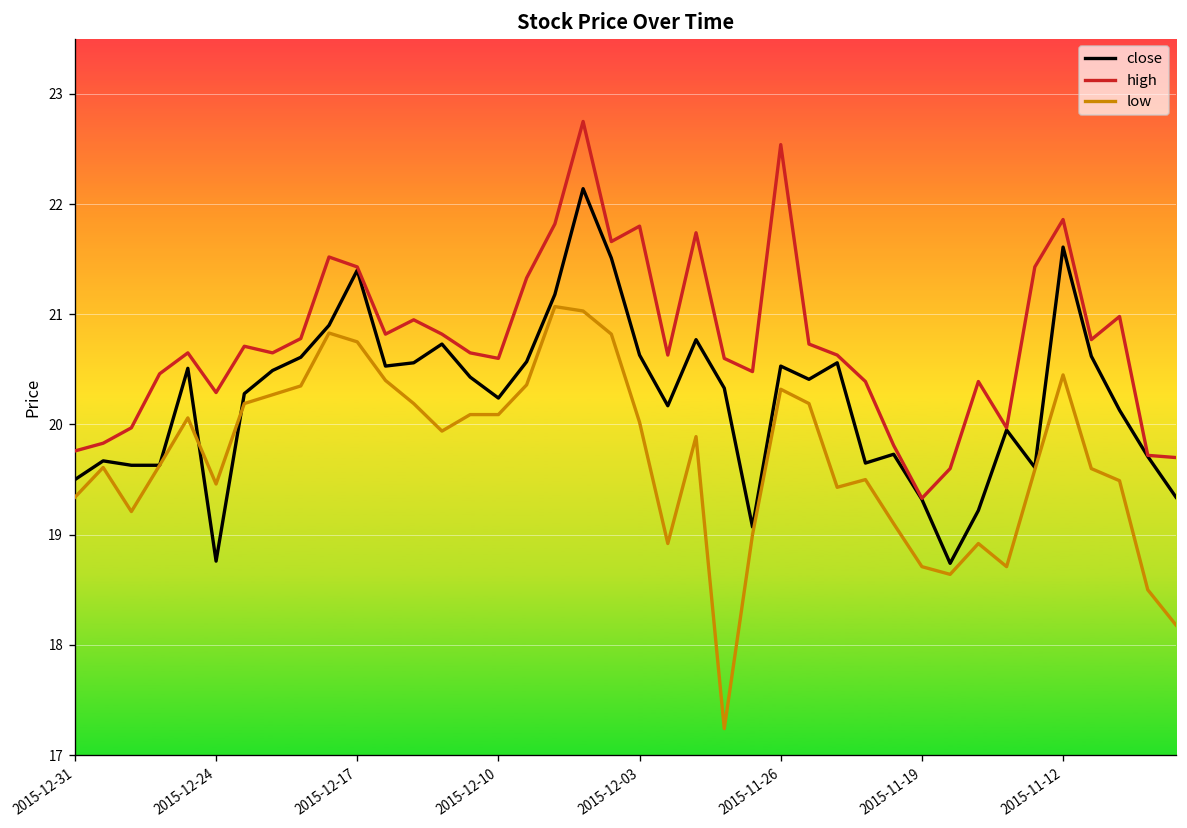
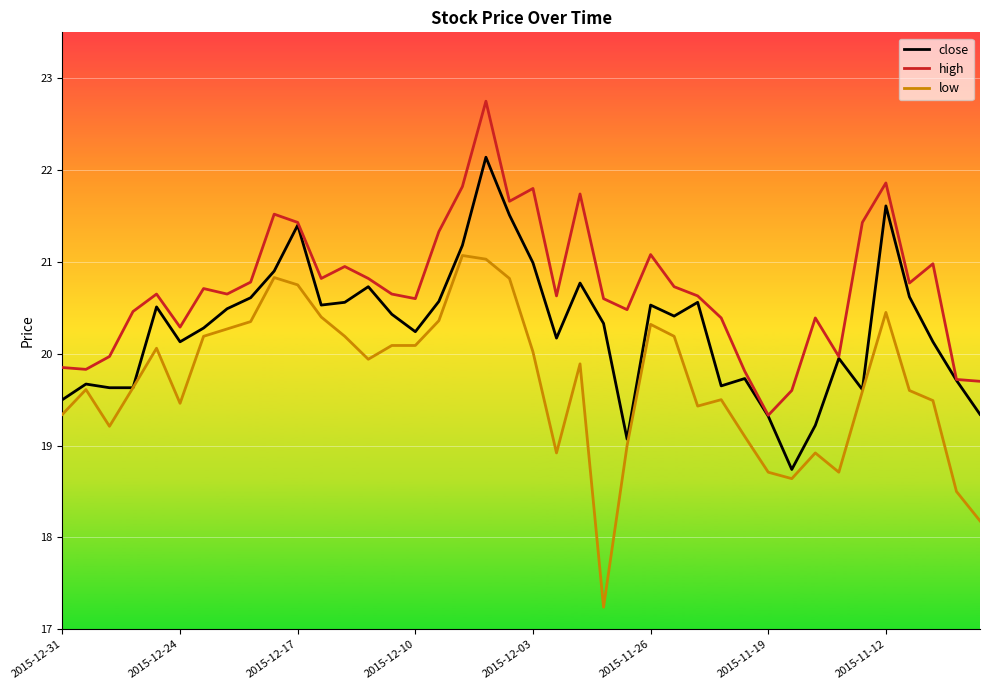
  {
    "close": {
      "2015-12-31": 19.5,
-     "2015-12-24": 18.8,
+     "2015-12-24": 20.1,
      "2015-12-17": 21.4,
      "2015-12-10": 20.2,
-     "2015-12-03": 20.6,
+     "2015-12-03": 21.0,
      "2015-11-26": 20.5,
      "2015-11-12": 21.6
    },
    "high": {
-     "2015-12-31": 19.8,
+     "2015-12-31": 19.9,
      "2015-12-24": 20.3,
      "2015-12-17": 21.4,
      "2015-12-10": 20.6,
      "2015-12-03": 21.8,
-     "2015-11-26": 22.5,
+     "2015-11-26": 21.1,
      "2015-11-12": 21.9
    },
    "low": {
      "2015-12-31": 19.3,
      "2015-12-24": 19.5,
      "2015-12-17": 20.8,
      "2015-12-10": 20.1,
      "2015-12-03": 20.0,
      "2015-11-26": 20.3,
      "2015-11-19": 18.7,
      "2015-11-12": 20.5
    }
  }
